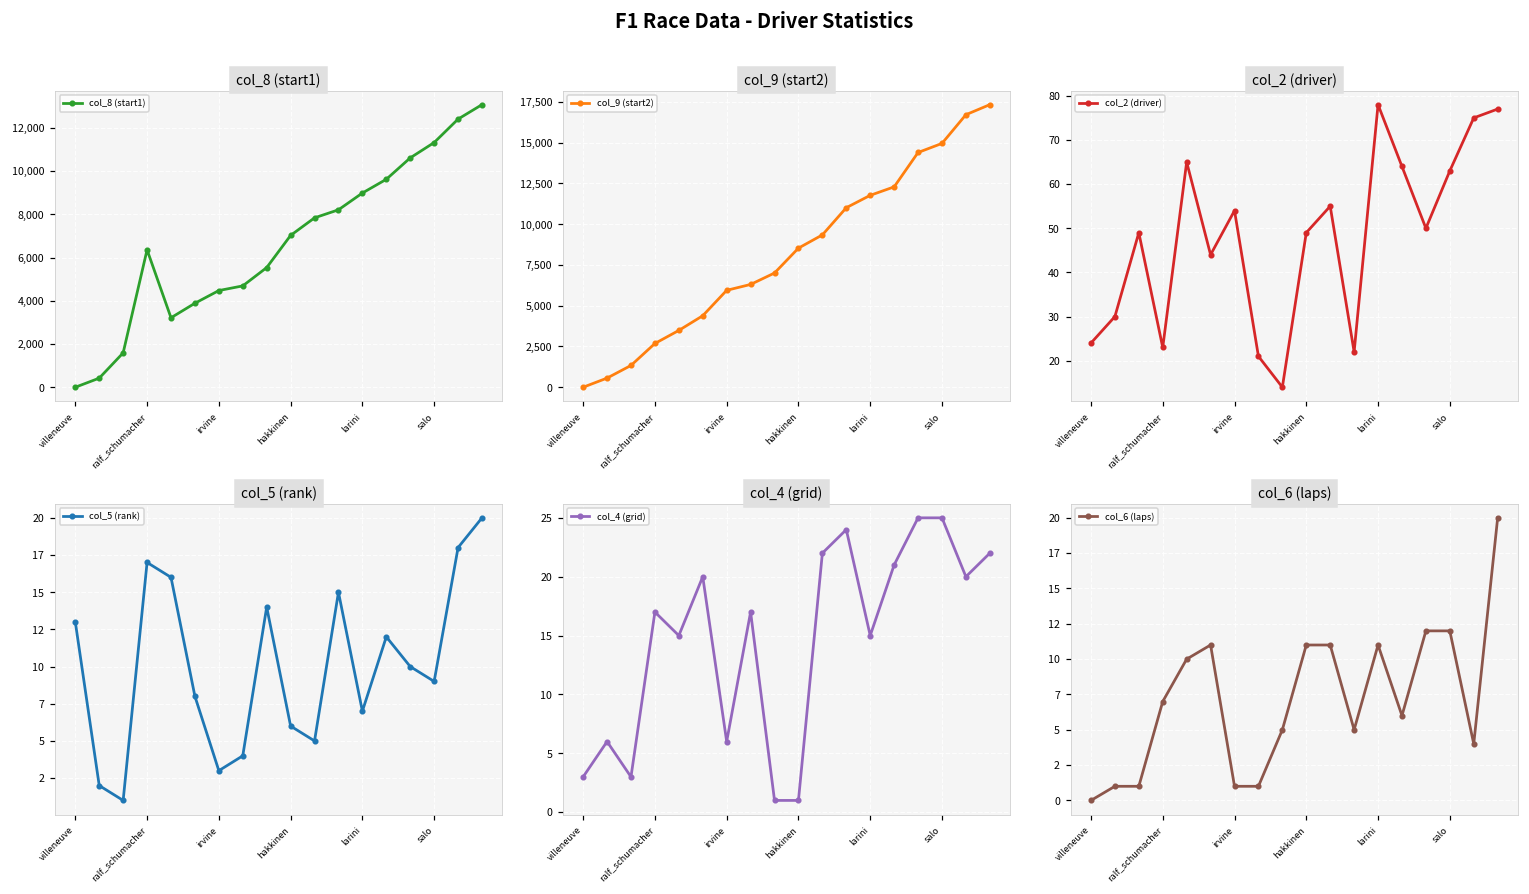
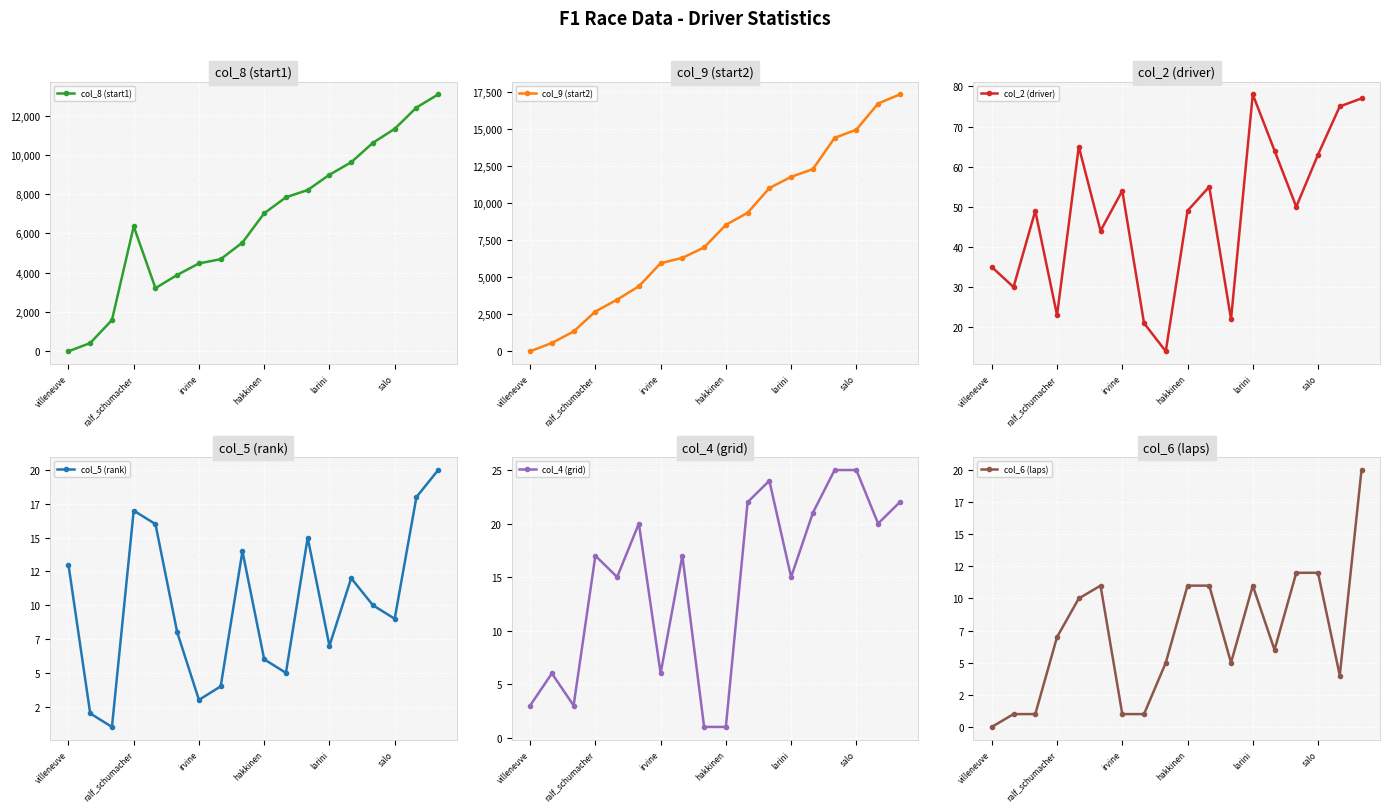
  {
    "col_8 (start1)": {
      "villeneuve": "0",
      "ralf_schumacher": "6,400",
      "irvine": "4,500",
      "hakkinen": "7,000",
      "larini": "9,000",
      "salo": "11,300"
    },
    "col_9 (start2)": {
      "villeneuve": "0",
      "ralf_schumacher": "2,700",
      "irvine": "5,900",
      "hakkinen": "8,500",
      "larini": "11,800",
      "salo": "15,000"
    },
    "col_2 (driver)": {
-     "villeneuve": "24",
+     "villeneuve": "35",
      "ralf_schumacher": "23",
      "irvine": "54",
      "hakkinen": "49",
      "larini": "78",
      "salo": "63"
    },
    "col_4 (grid)": {
      "villeneuve": "3.0",
      "ralf_schumacher": "17.0",
      "irvine": "6.0",
      "hakkinen": "1.0",
      "larini": "15.0",
      "salo": "25.0"
    }
  }
